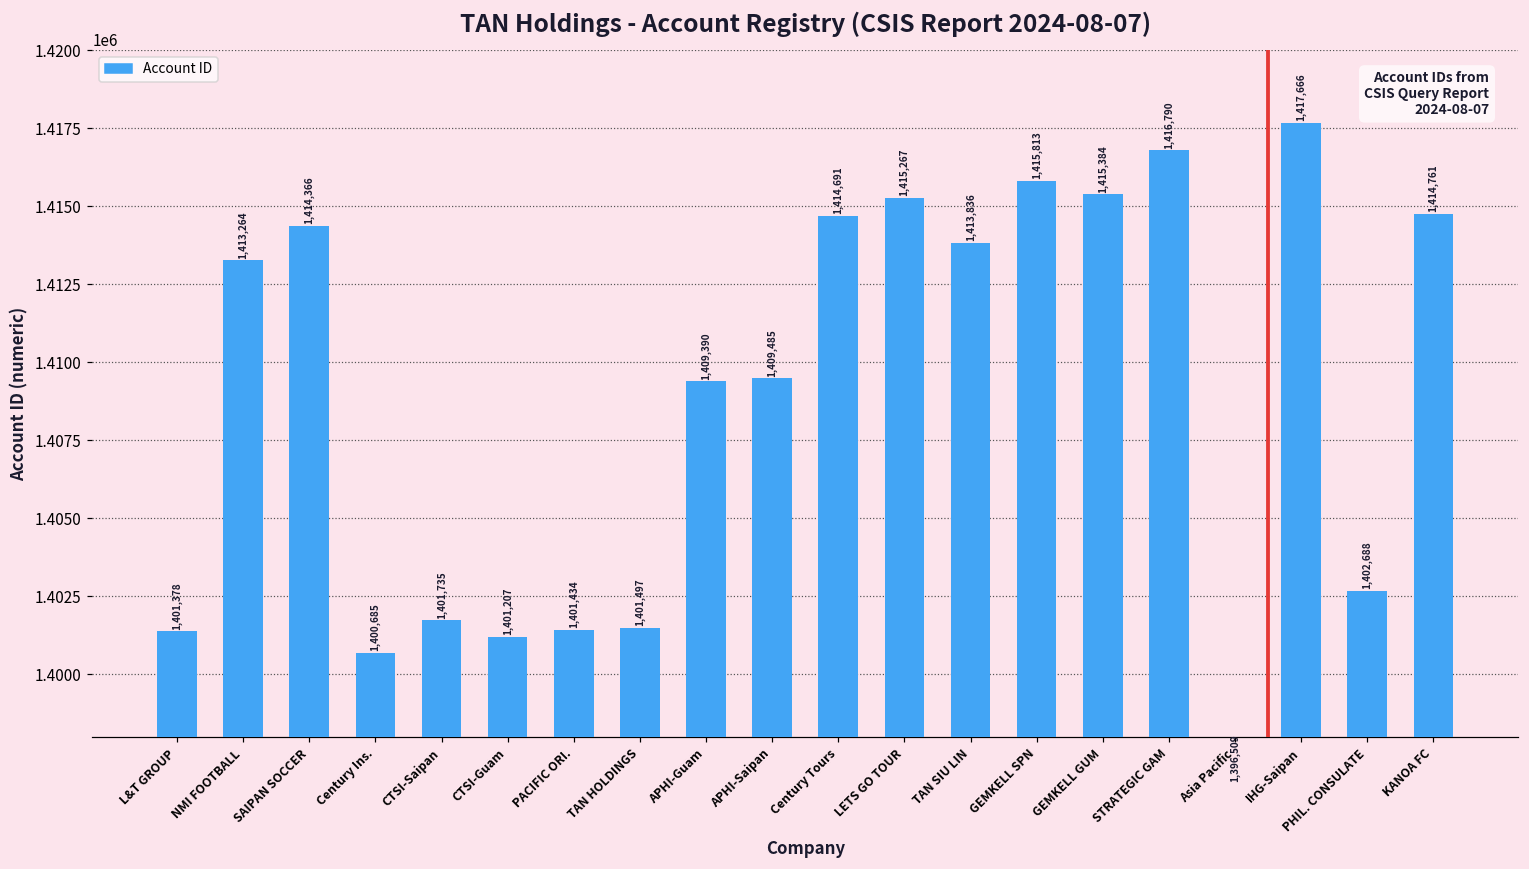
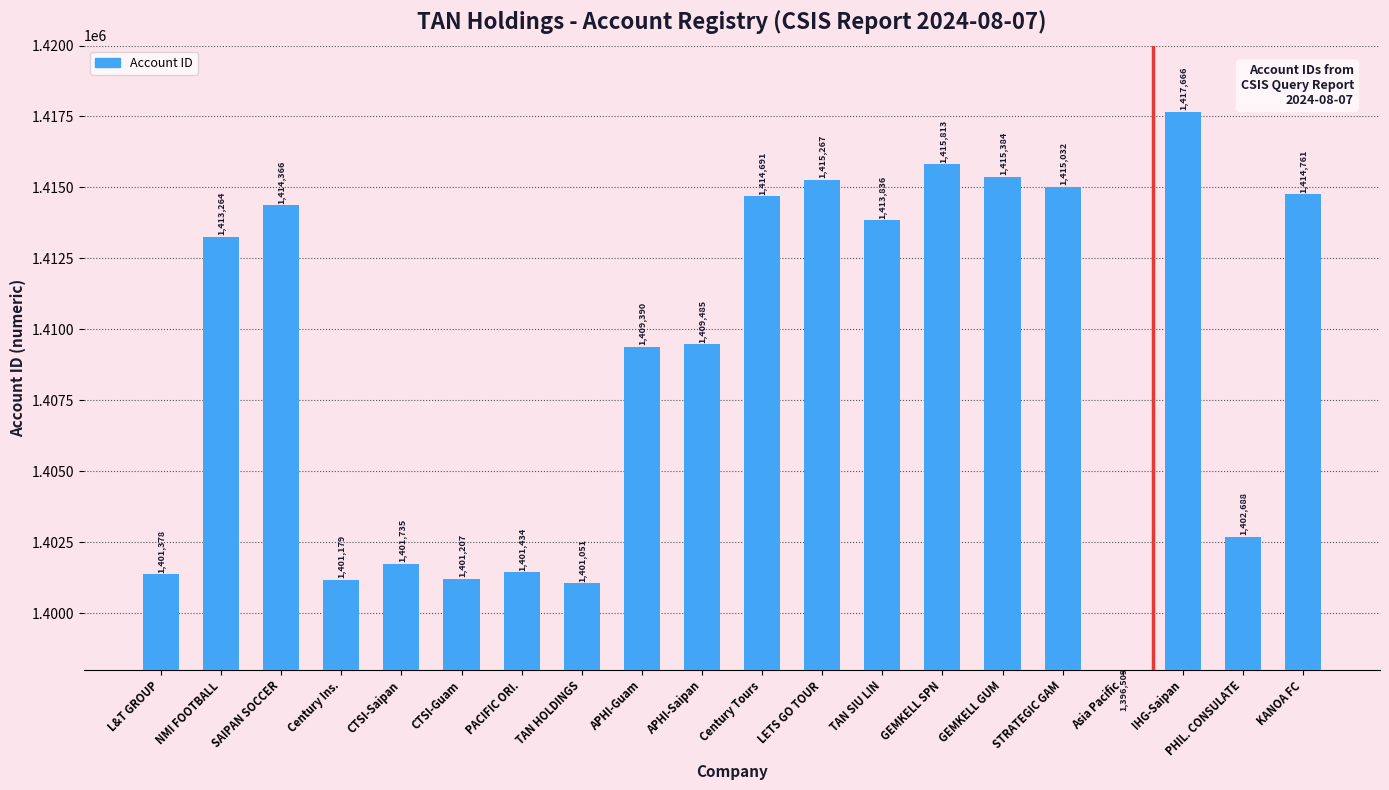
  {
    "L&T GROUP": "1,401,378",
    "NMI FOOTBALL": "1,413,264",
    "SAIPAN SOCCER": "1,414,366",
-   "Century Ins.": "1,400,685",
+   "Century Ins.": "1,401,179",
    "CTSI-Saipan": "1,401,735",
    "CTSI-Guam": "1,401,207",
    "PACIFIC ORI.": "1,401,434",
-   "TAN HOLDINGS": "1,401,497",
+   "TAN HOLDINGS": "1,401,051",
    "APHI-Guam": "1,409,390",
    "APHI-Saipan": "1,409,485",
    "Century Tours": "1,414,691",
    "LETS GO TOUR": "1,415,267",
    "TAN SIU LIN": "1,413,836",
    "GEMKELL SPN": "1,415,813",
    "GEMKELL GUM": "1,415,384",
-   "STRATEGIC GAM": "1,416,790",
+   "STRATEGIC GAM": "1,415,032",
    "IHG-Saipan": "1,417,666",
    "PHIL. CONSULATE": "1,402,688",
    "KANOA FC": "1,414,761"
  }
